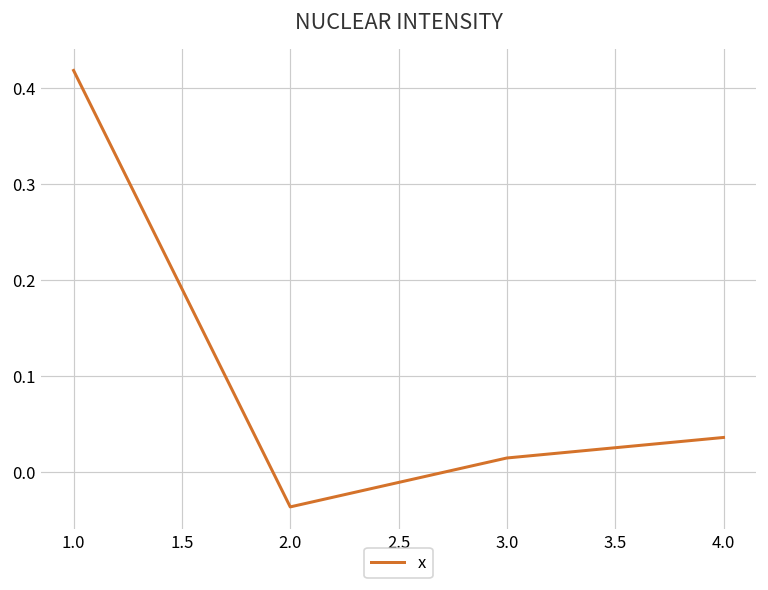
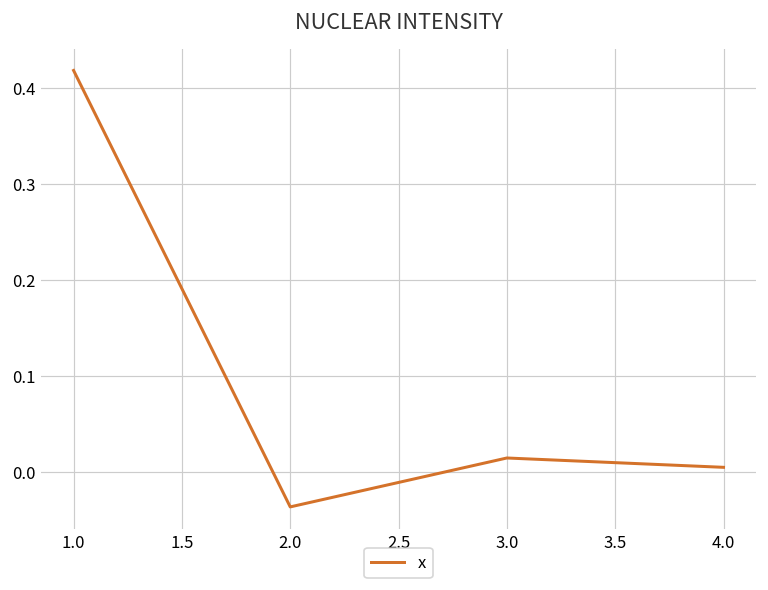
  {
    "1.0": 0.42,
    "2.0": -0.04,
    "3.0": 0.01,
-   "4.0": 0.04
+   "4.0": 0.01
  }
